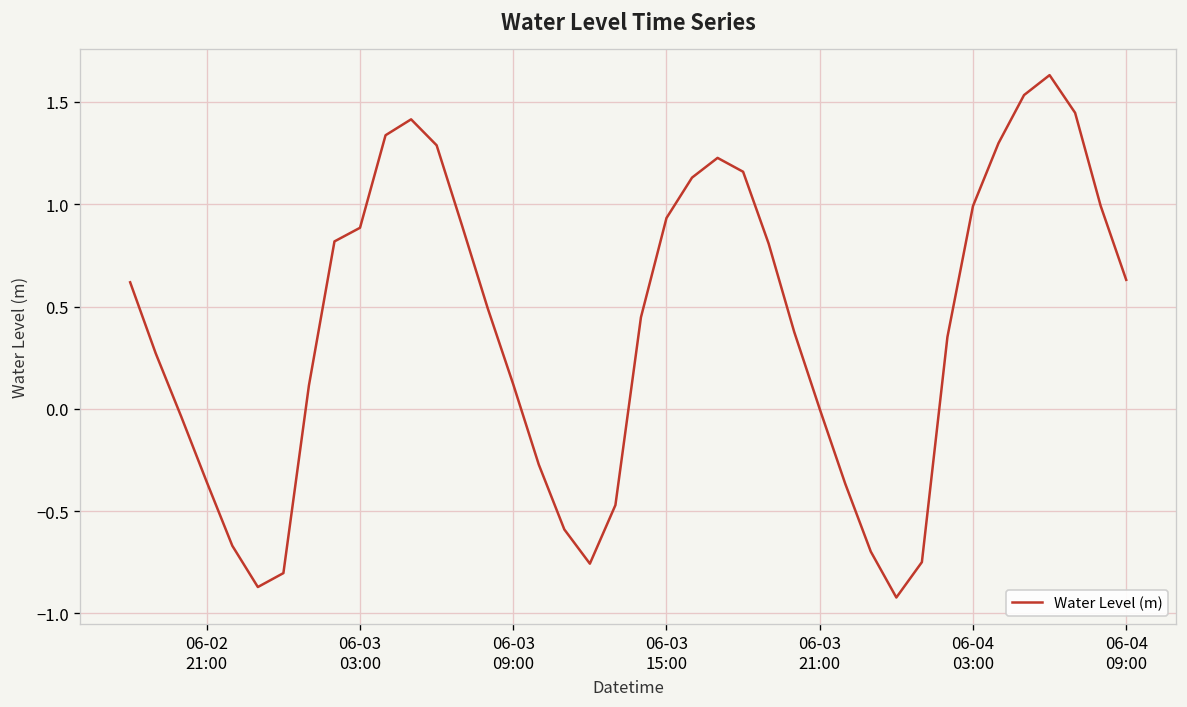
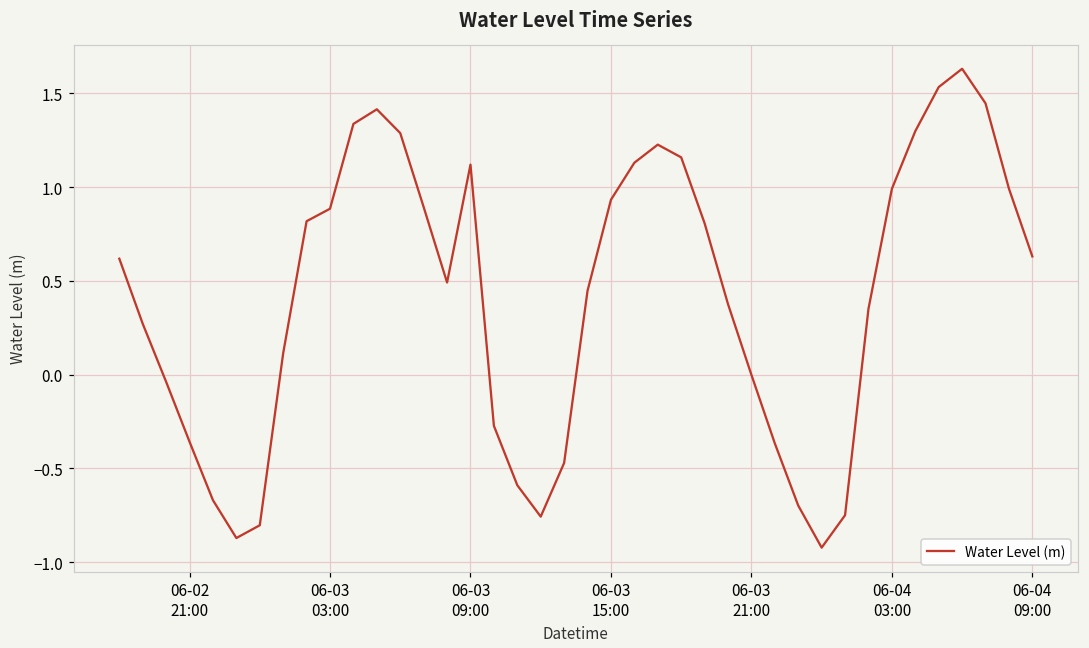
  {
    "06-02 21:00": -0.36,
    "06-03 03:00": 0.88,
-   "06-03 09:00": 0.12,
+   "06-03 09:00": 1.12,
    "06-03 15:00": 0.93,
    "06-03 21:00": 0.00,
    "06-04 03:00": 0.99,
    "06-04 09:00": 0.63
  }
